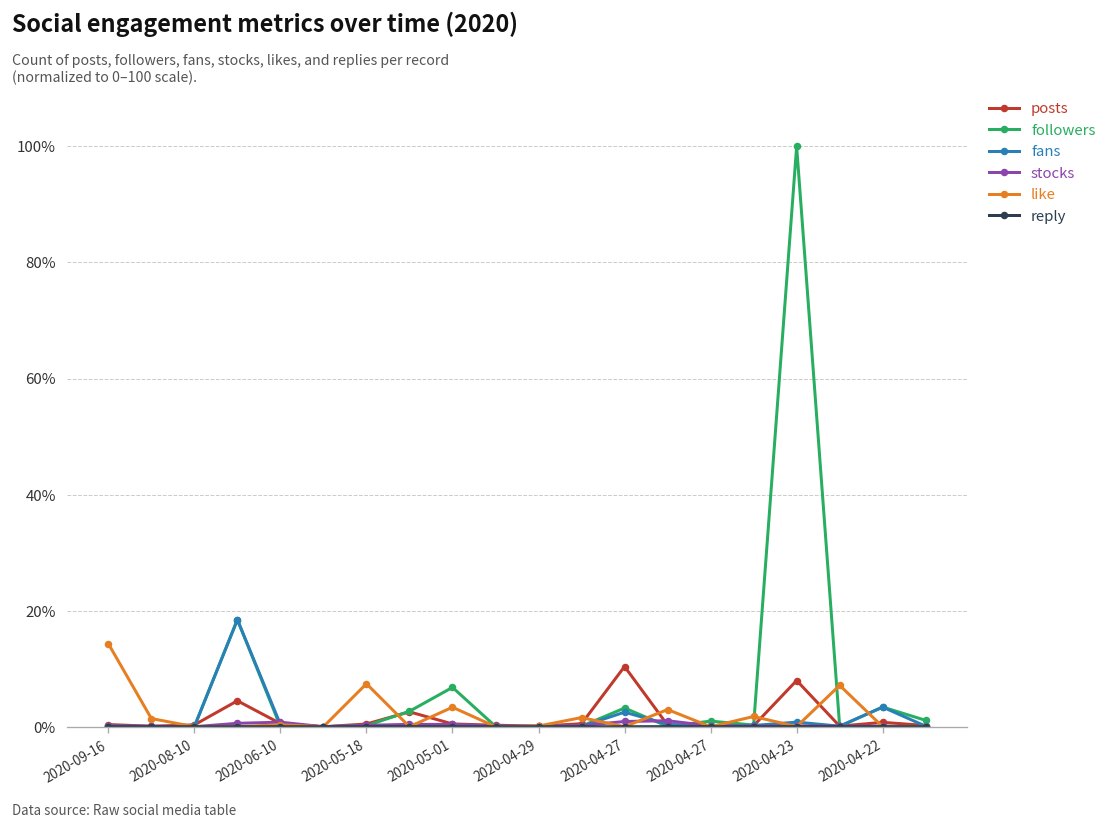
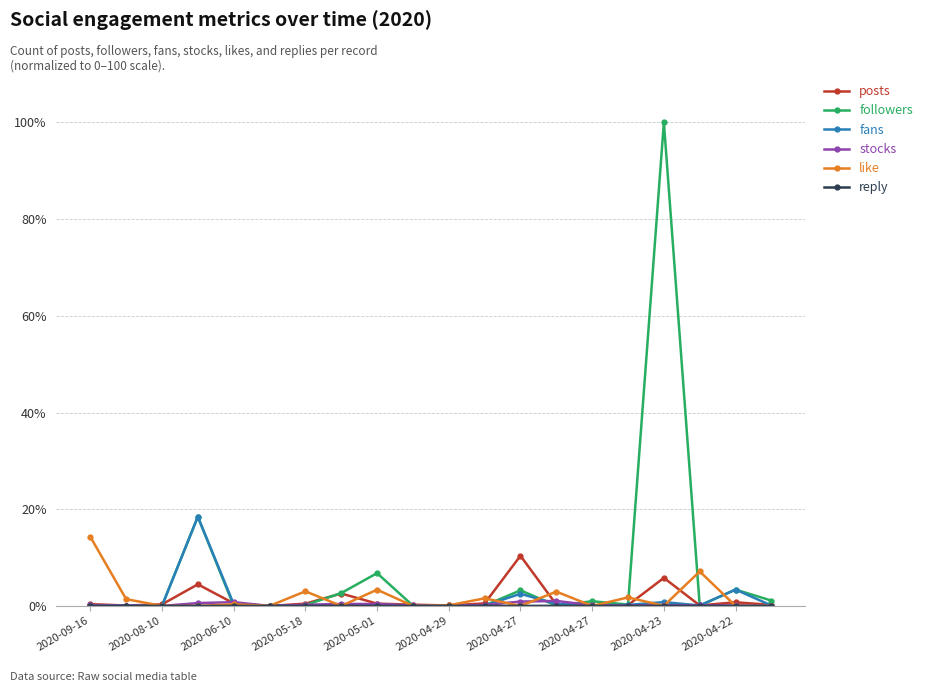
  {
    "posts": {
-     "2020-04-23": "8%"
+     "2020-04-23": "6%"
    },
    "followers": {
      "2020-04-23": "100%"
    },
    "fans": {
      "2020-04-23": "1%"
    },
    "like": {
      "2020-09-16": "14%",
-     "2020-05-18": "7%"
+     "2020-05-18": "3%"
    }
  }
